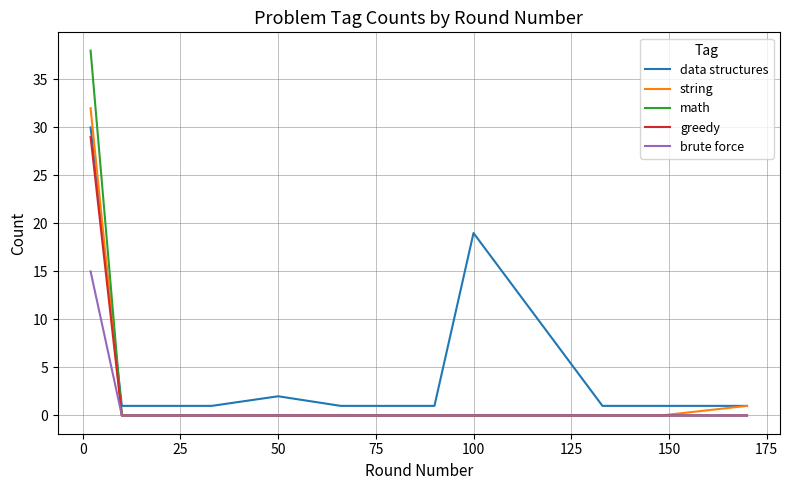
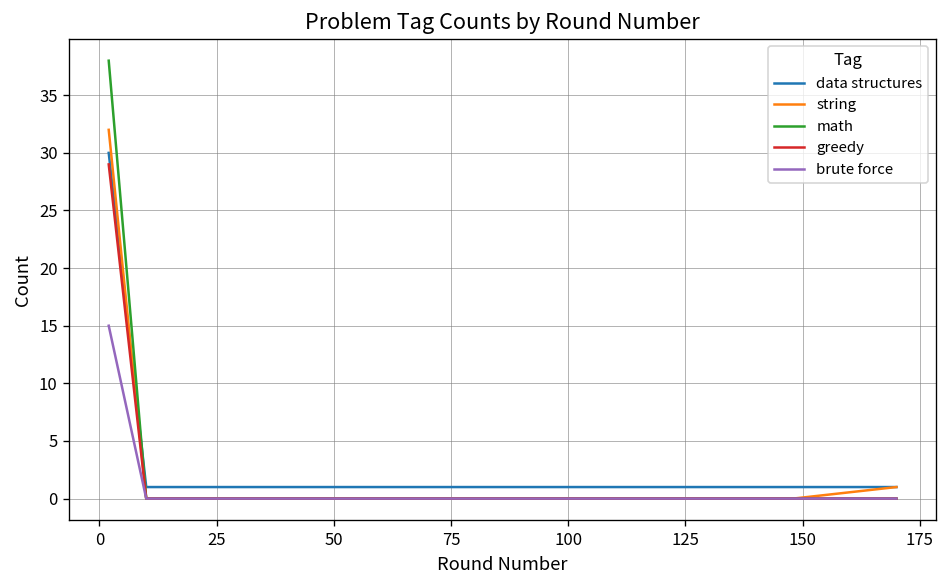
  {
    "data structures": {
-     "50": 2,
-     "100": 19
+     "50": 1,
+     "100": 1
    }
  }
